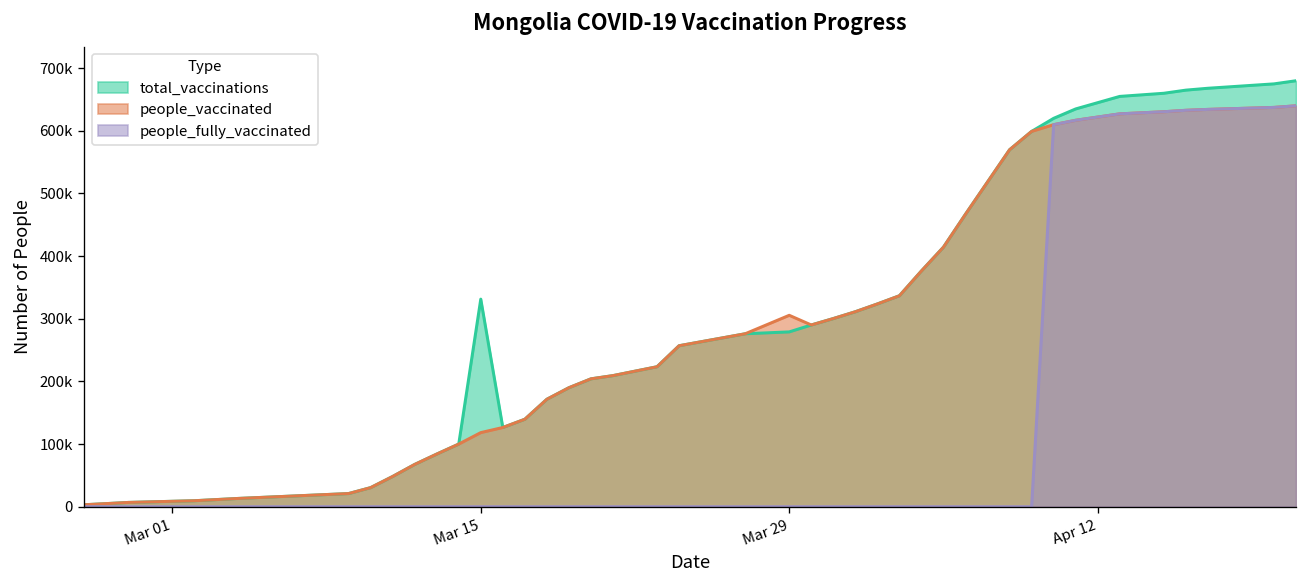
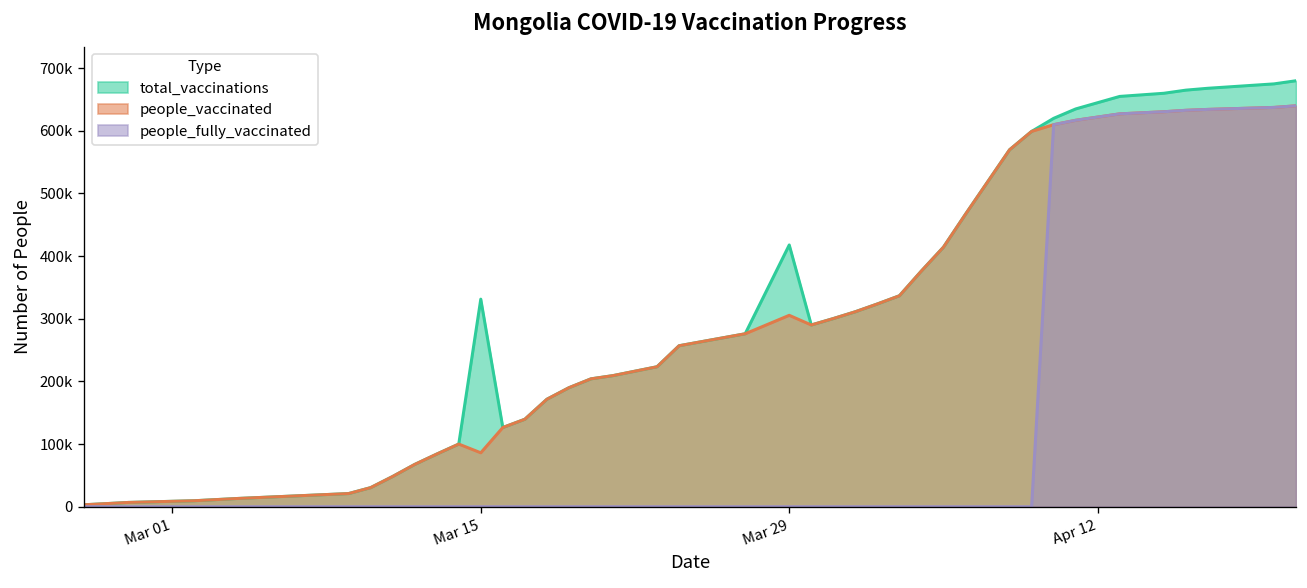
  {
    "total_vaccinations": {
      "Mar 15": 330000,
-     "Mar 29": 280000
+     "Mar 29": 420000
    },
    "people_vaccinated": {
-     "Mar 15": 120000,
+     "Mar 15": 90000,
      "Mar 29": 310000
    },
    "people_fully_vaccinated": {
      "Mar 15": 0,
      "Mar 29": 0
    }
  }
